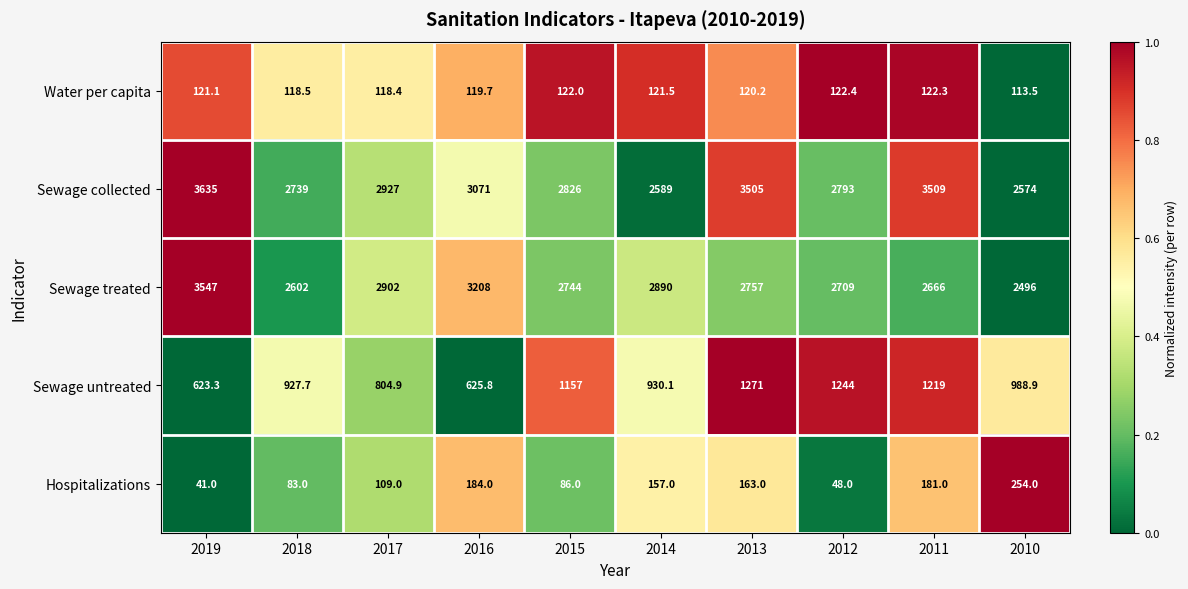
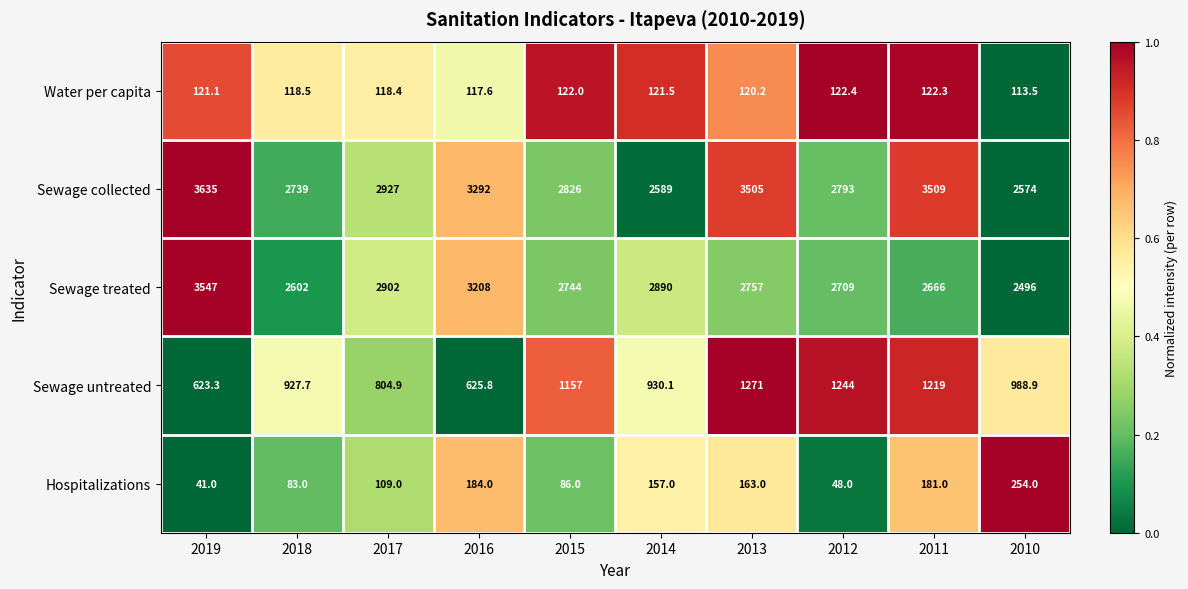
  {
    "Water per capita": {
      "2019": 121.1,
      "2018": 118.5,
      "2017": 118.4,
-     "2016": 119.7,
+     "2016": 117.6,
      "2015": 122.0,
      "2014": 121.5,
      "2013": 120.2,
      "2012": 122.4,
      "2011": 122.3,
      "2010": 113.5
    },
    "Sewage collected": {
      "2019": 3635,
      "2018": 2739,
      "2017": 2927,
-     "2016": 3071,
+     "2016": 3292,
      "2015": 2826,
      "2014": 2589,
      "2013": 3505,
      "2012": 2793,
      "2011": 3509,
      "2010": 2574
    },
    "Sewage treated": {
      "2019": 3547,
      "2018": 2602,
      "2017": 2902,
      "2016": 3208,
      "2015": 2744,
      "2014": 2890,
      "2013": 2757,
      "2012": 2709,
      "2011": 2666,
      "2010": 2496
    },
    "Sewage untreated": {
      "2019": 623.3,
      "2018": 927.7,
      "2017": 804.9,
      "2016": 625.8,
      "2015": 1157,
      "2014": 930.1,
      "2013": 1271,
      "2012": 1244,
      "2011": 1219,
      "2010": 988.9
    },
    "Hospitalizations": {
      "2019": 41.0,
      "2018": 83.0,
      "2017": 109.0,
      "2016": 184.0,
      "2015": 86.0,
      "2014": 157.0,
      "2013": 163.0,
      "2012": 48.0,
      "2011": 181.0,
      "2010": 254.0
    }
  }
